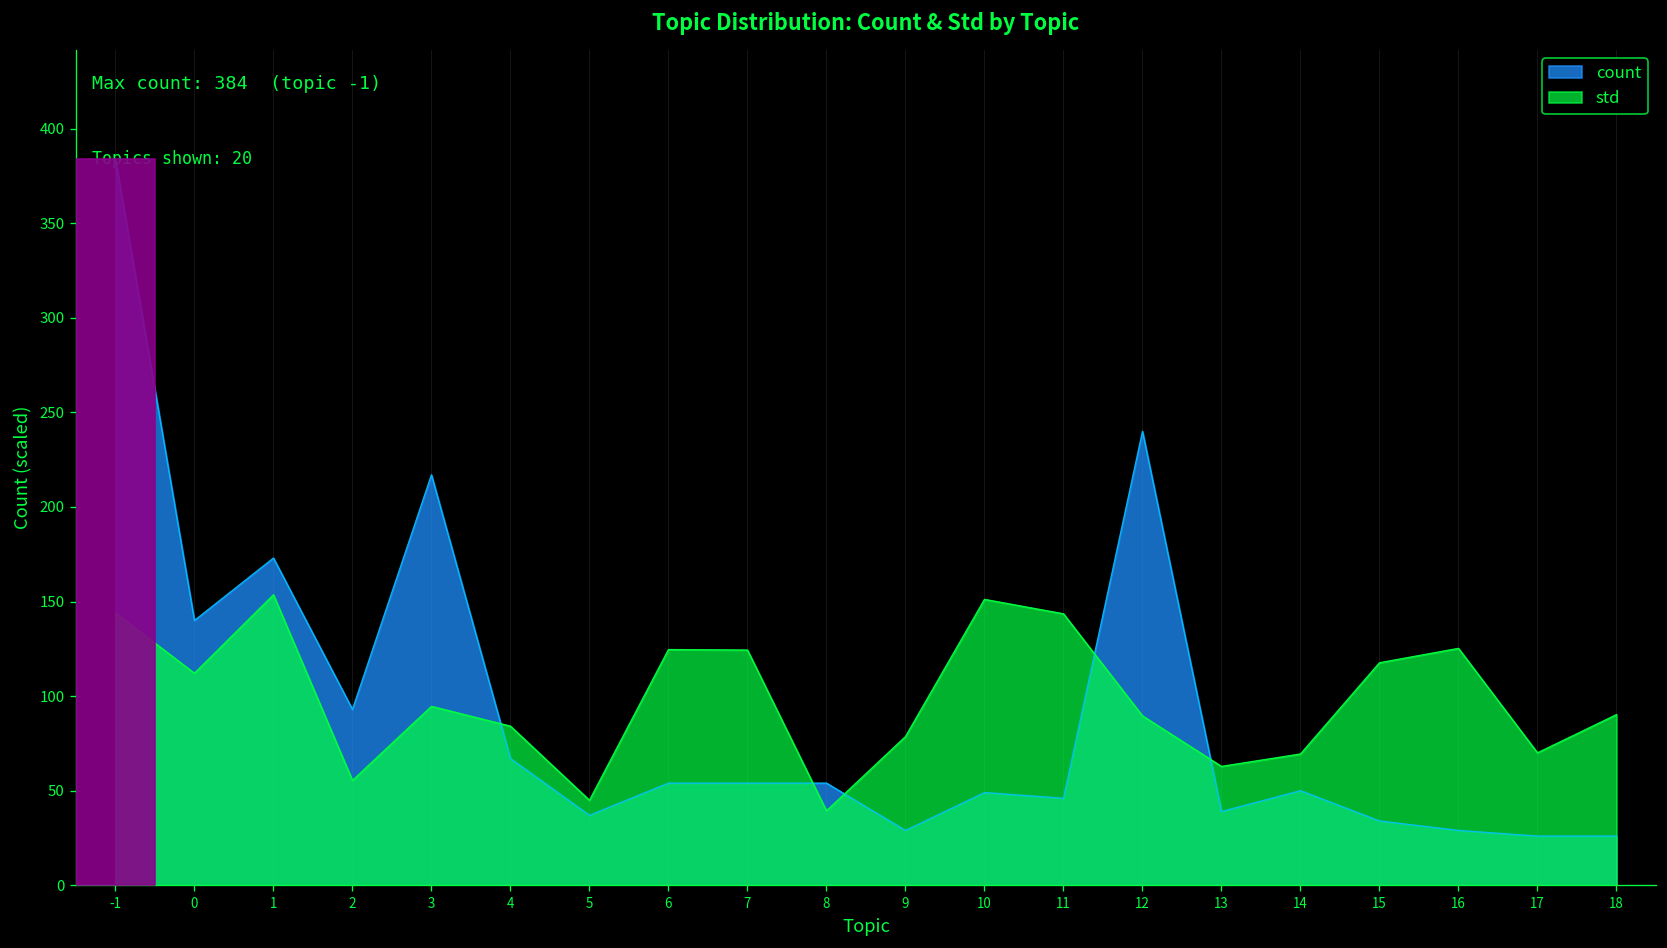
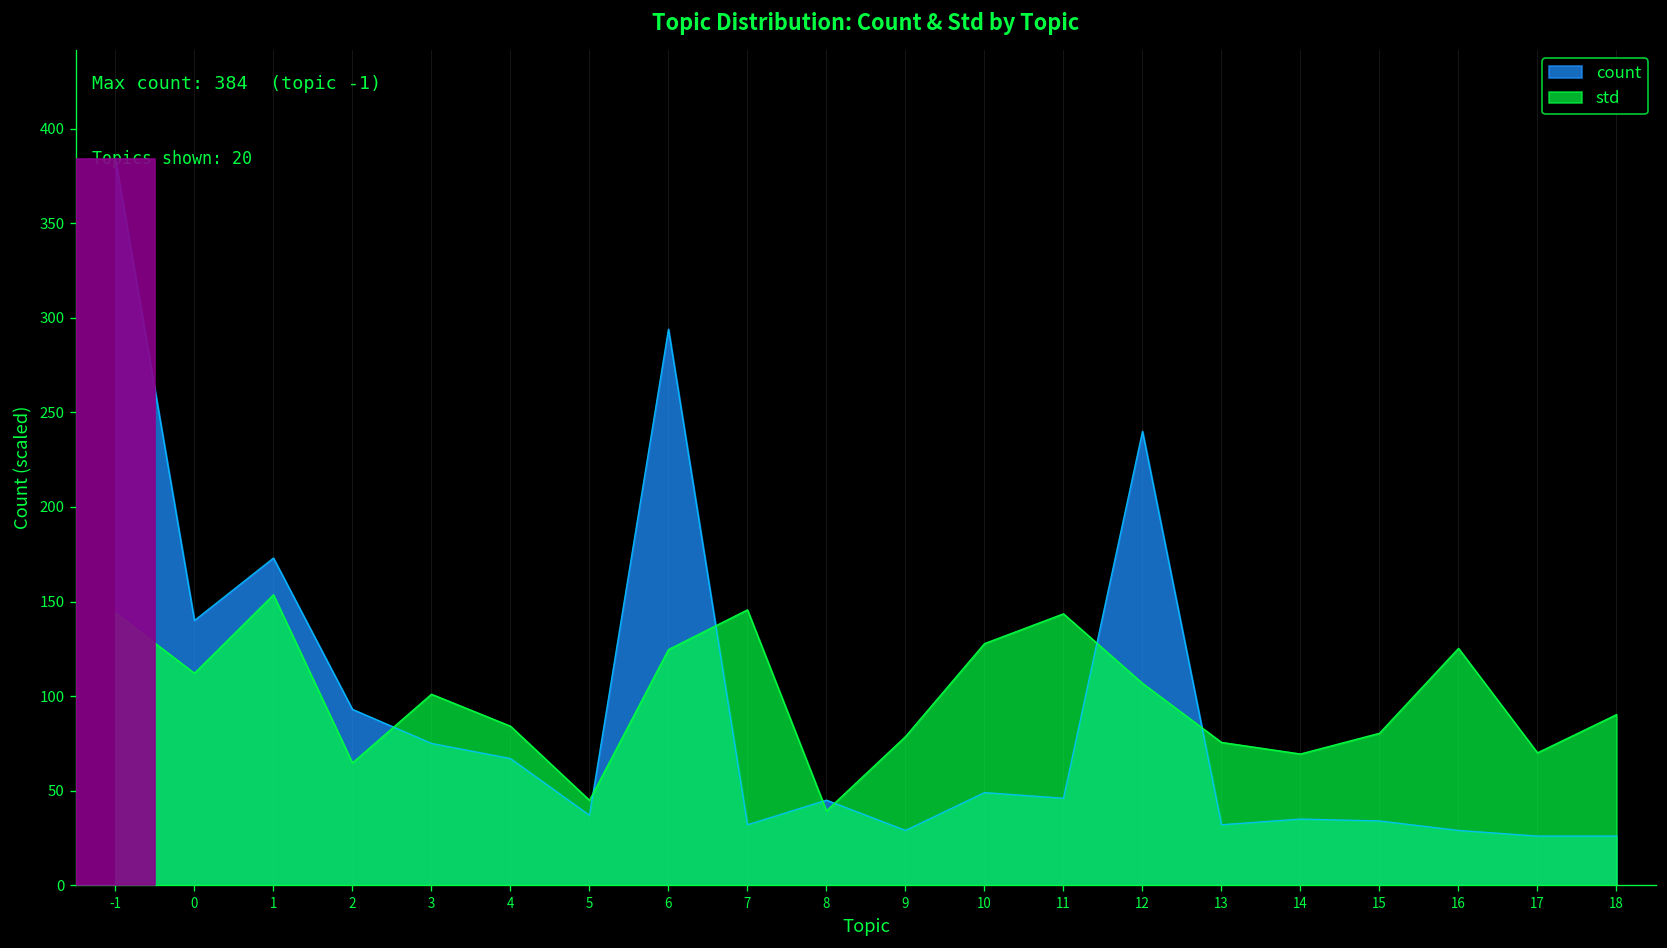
  {
    "count": {
      "0": 140,
      "1": 173,
      "2": 93,
-     "3": 217,
+     "3": 75,
      "4": 67,
      "5": 37,
-     "6": 54,
-     "7": 54,
-     "8": 54,
+     "6": 294,
+     "7": 32,
+     "8": 45,
      "9": 29,
      "10": 49,
      "11": 46,
      "12": 240,
-     "13": 39,
-     "14": 50,
+     "13": 32,
+     "14": 35,
      "15": 34,
      "16": 29,
      "17": 26,
      "18": 26
    },
    "std": {
      "-1": 144,
      "0": 112,
      "1": 154,
-     "2": 55,
-     "3": 95,
+     "2": 65,
+     "3": 101,
      "4": 84,
      "5": 45,
      "6": 125,
-     "7": 124,
+     "7": 146,
      "8": 39,
      "9": 79,
-     "10": 151,
+     "10": 128,
      "11": 144,
-     "12": 90,
-     "13": 63,
+     "12": 107,
+     "13": 76,
      "14": 69,
-     "15": 118,
+     "15": 80,
      "16": 125,
      "17": 70,
      "18": 90
    }
  }
